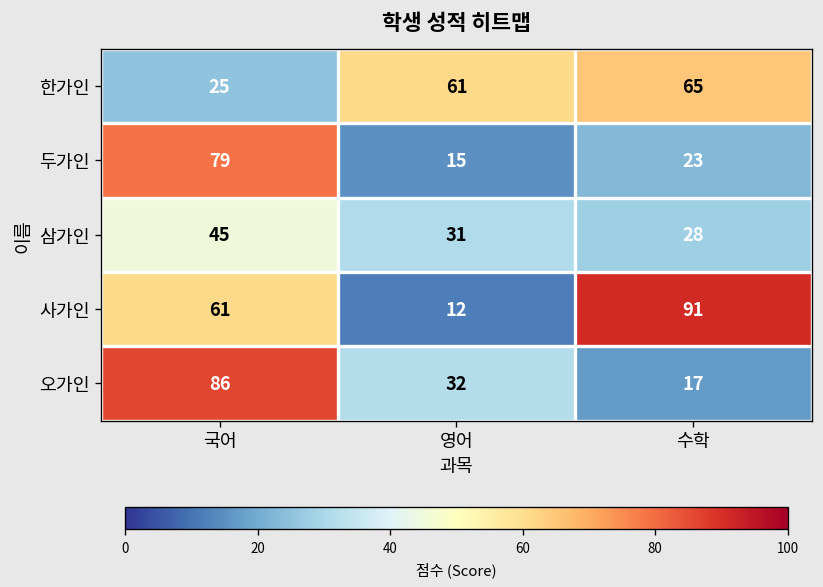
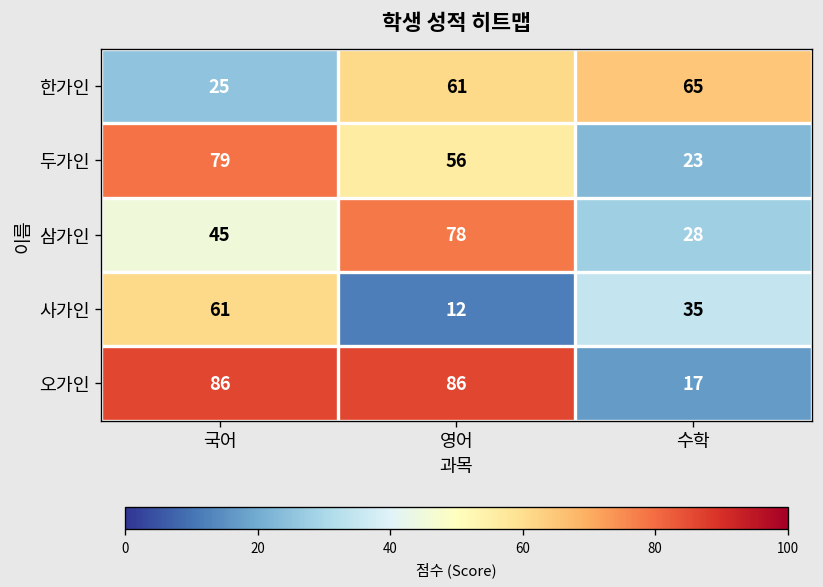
  {
    "한가인": {
      "국어": 25,
      "영어": 61,
      "수학": 65
    },
    "두가인": {
      "국어": 79,
-     "영어": 15,
+     "영어": 56,
      "수학": 23
    },
    "삼가인": {
      "국어": 45,
-     "영어": 31,
+     "영어": 78,
      "수학": 28
    },
    "사가인": {
      "국어": 61,
      "영어": 12,
-     "수학": 91
+     "수학": 35
    },
    "오가인": {
      "국어": 86,
-     "영어": 32,
+     "영어": 86,
      "수학": 17
    }
  }
